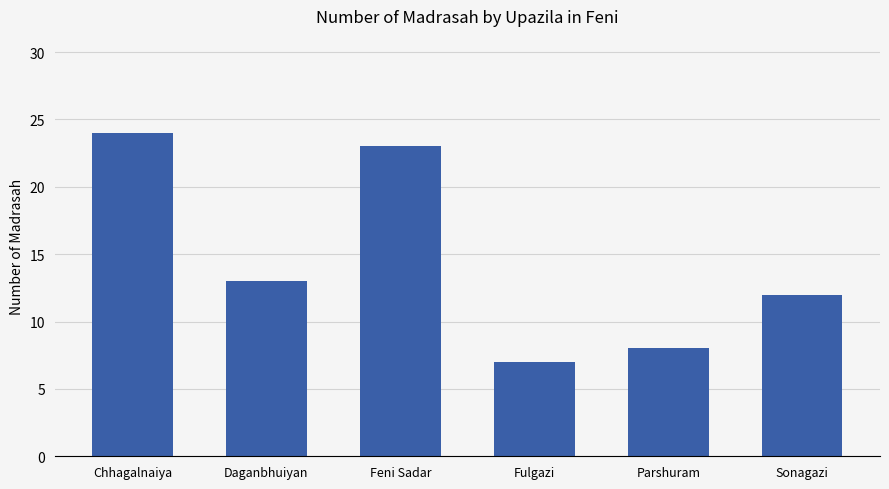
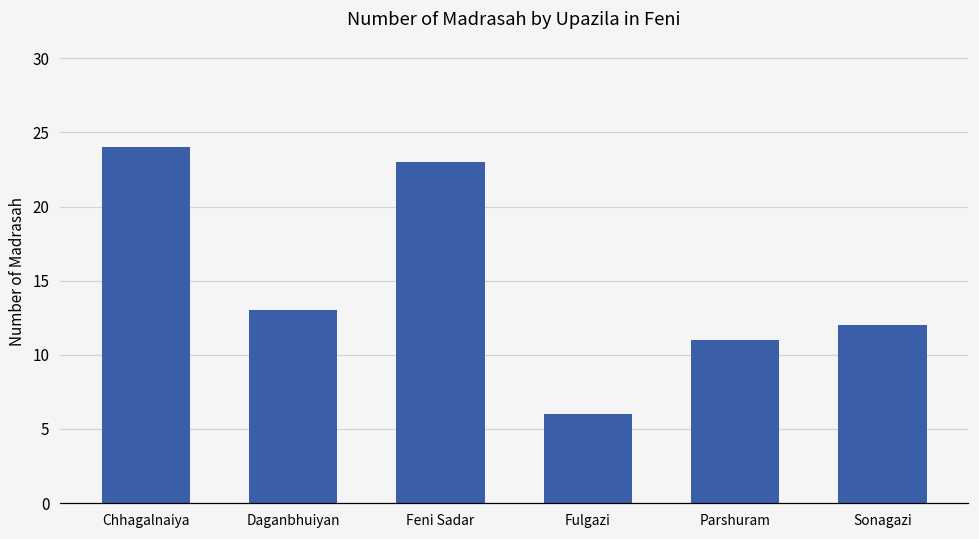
  {
    "Chhagalnaiya": 24,
    "Daganbhuiyan": 13,
    "Feni Sadar": 23,
-   "Fulgazi": 7,
-   "Parshuram": 8,
+   "Fulgazi": 6,
+   "Parshuram": 11,
    "Sonagazi": 12
  }
